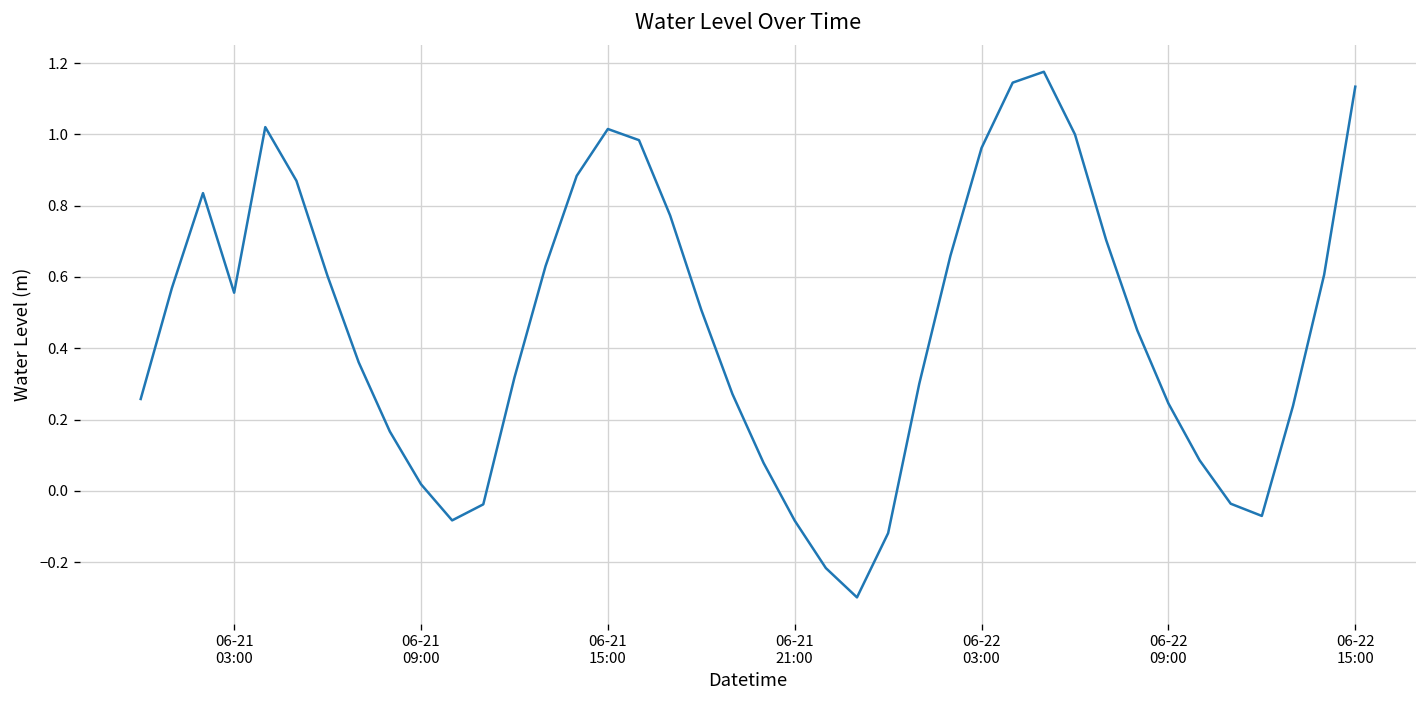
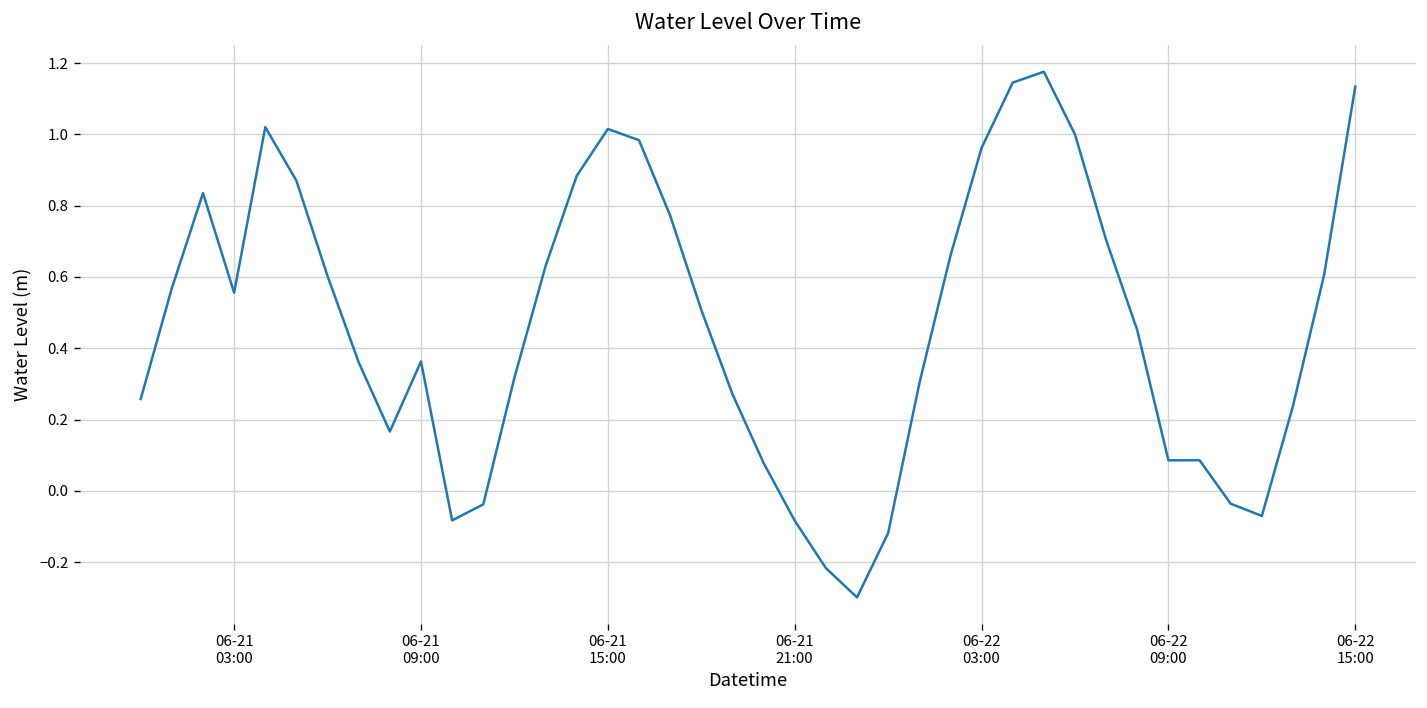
  {
    "06-21 03:00": 0.56,
-   "06-21 09:00": 0.02,
+   "06-21 09:00": 0.36,
    "06-21 15:00": 1.01,
    "06-21 21:00": -0.08,
    "06-22 03:00": 0.96,
-   "06-22 09:00": 0.25,
+   "06-22 09:00": 0.09,
    "06-22 15:00": 1.13
  }
